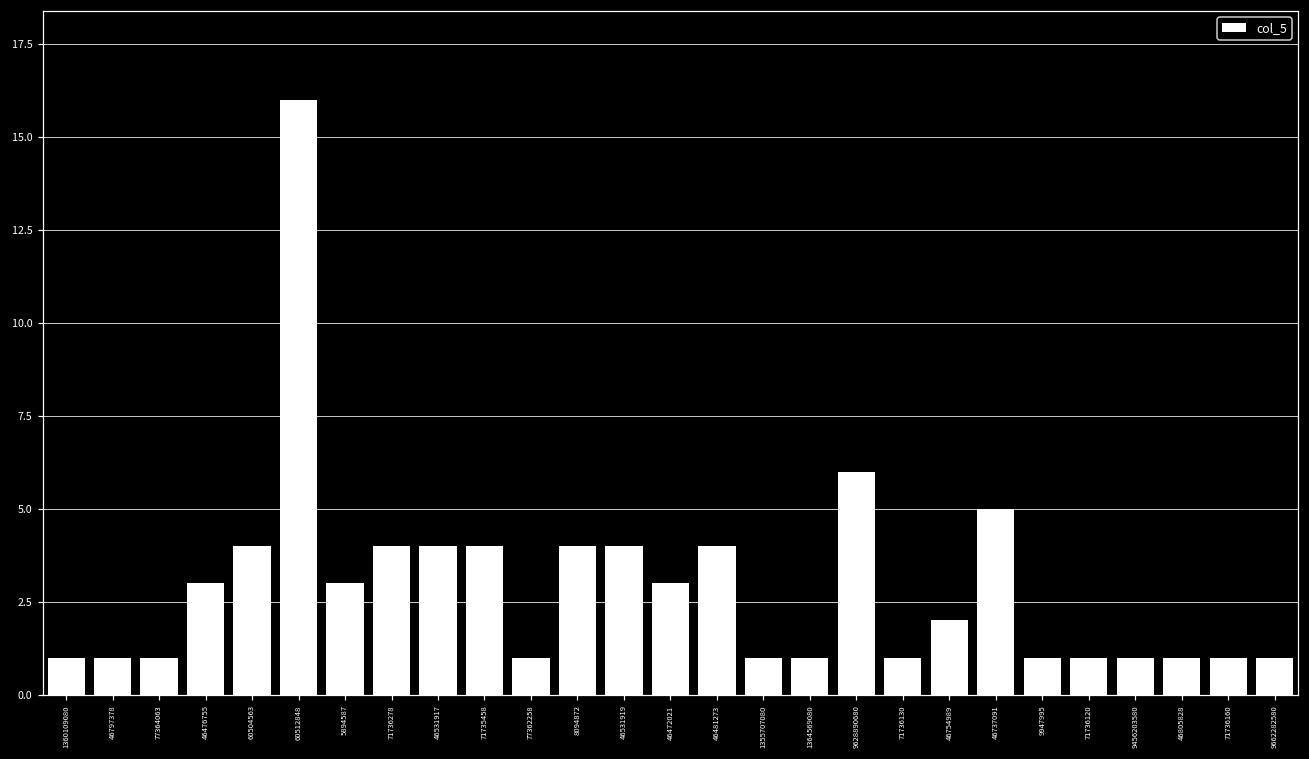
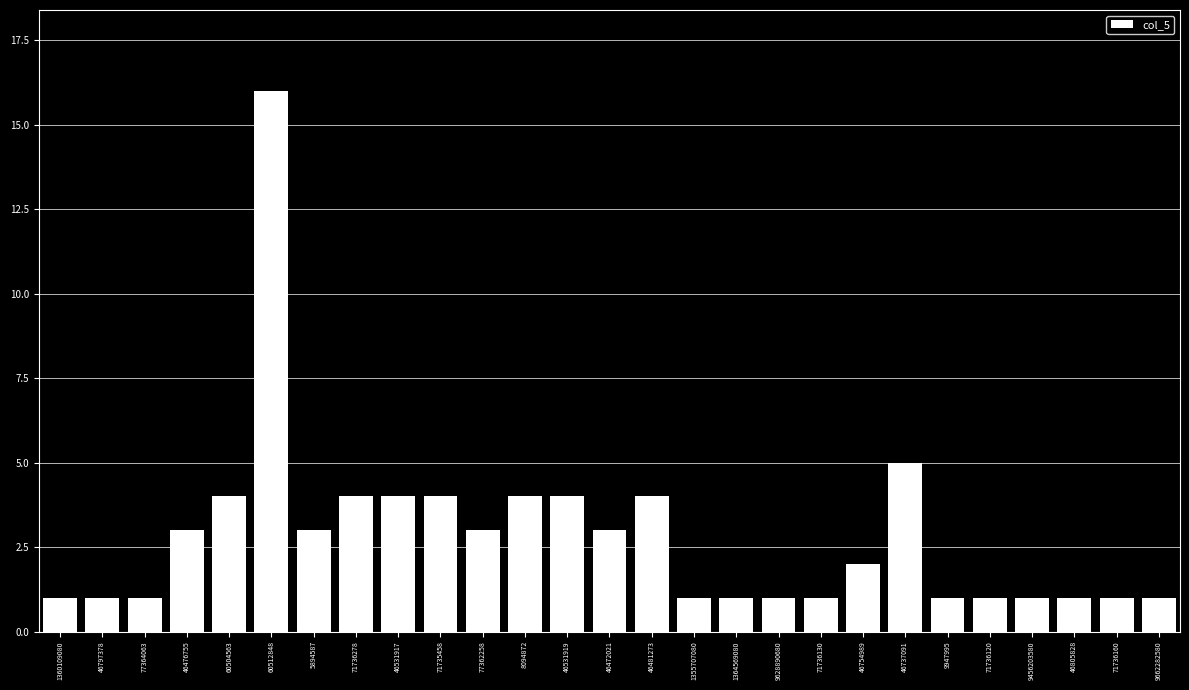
  {
    "1360109080": 1,
    "46797378": 1,
    "77364063": 1,
    "46476755": 3,
    "60504563": 4,
    "60512848": 16,
    "5894587": 3,
    "71736278": 4,
    "46531917": 4,
    "71735458": 4,
-   "77362258": 1,
+   "77362258": 3,
    "8094872": 4,
    "46531919": 4,
    "46472021": 3,
    "46481273": 4,
    "1355707080": 1,
    "1364569080": 1,
-   "9628890680": 6,
+   "9628890680": 1,
    "71736130": 1,
    "46754989": 2,
    "46737091": 5,
    "9947995": 1,
    "71736120": 1,
    "9456203580": 1,
    "46805828": 1,
    "71736160": 1,
    "9662282580": 1
  }
